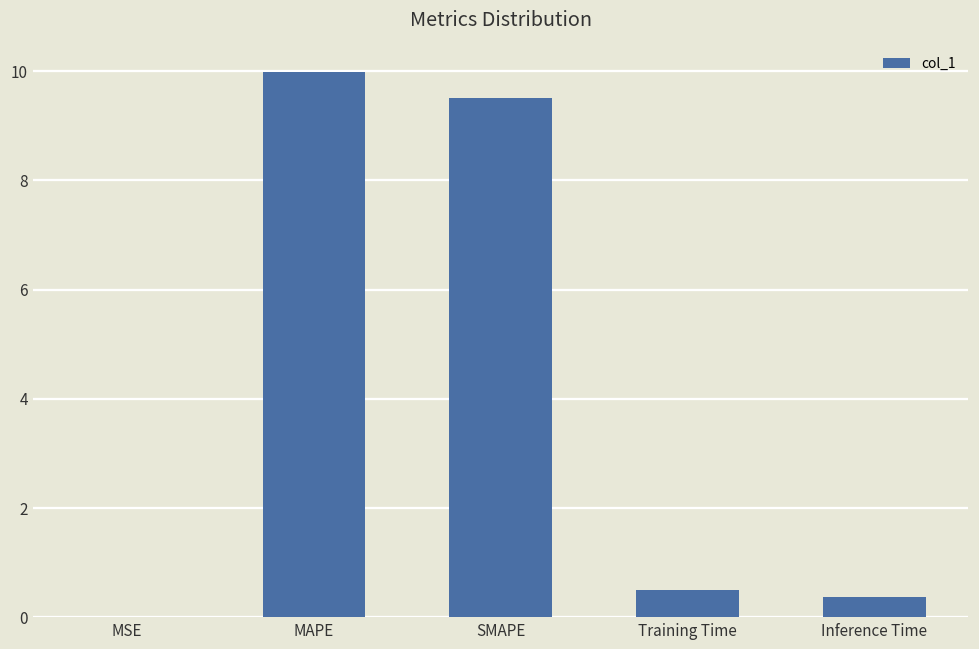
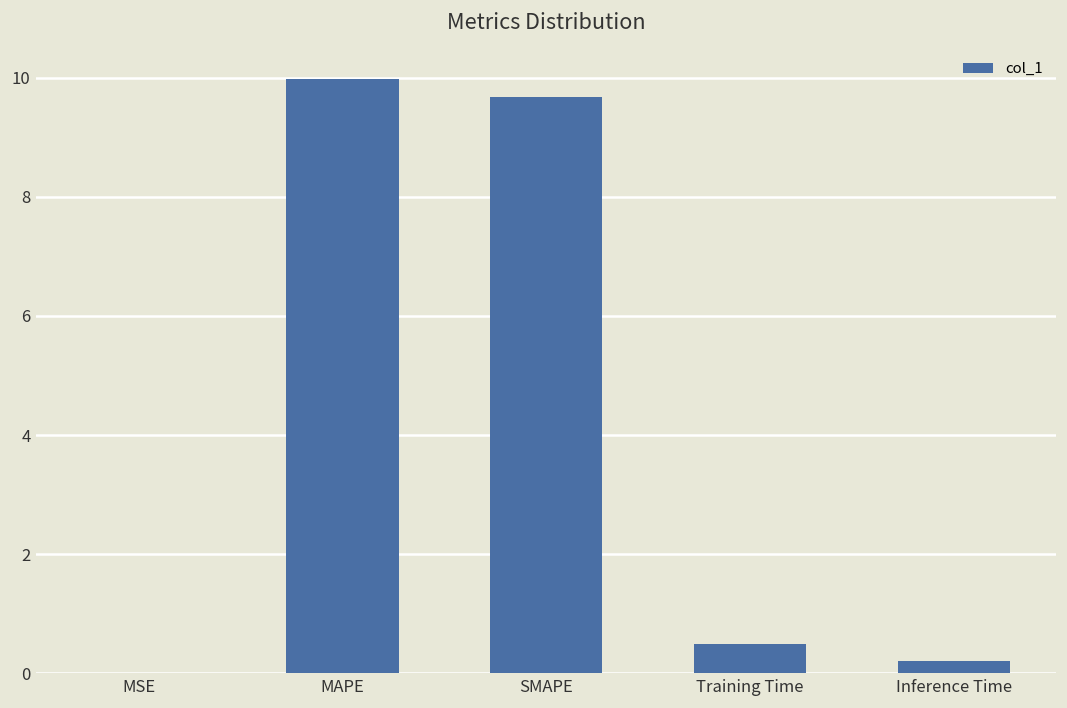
  {
    "MAPE": 10.0,
-   "SMAPE": 9.5,
+   "SMAPE": 9.7,
    "Training Time": 0.5,
-   "Inference Time": 0.4
+   "Inference Time": 0.2
  }
